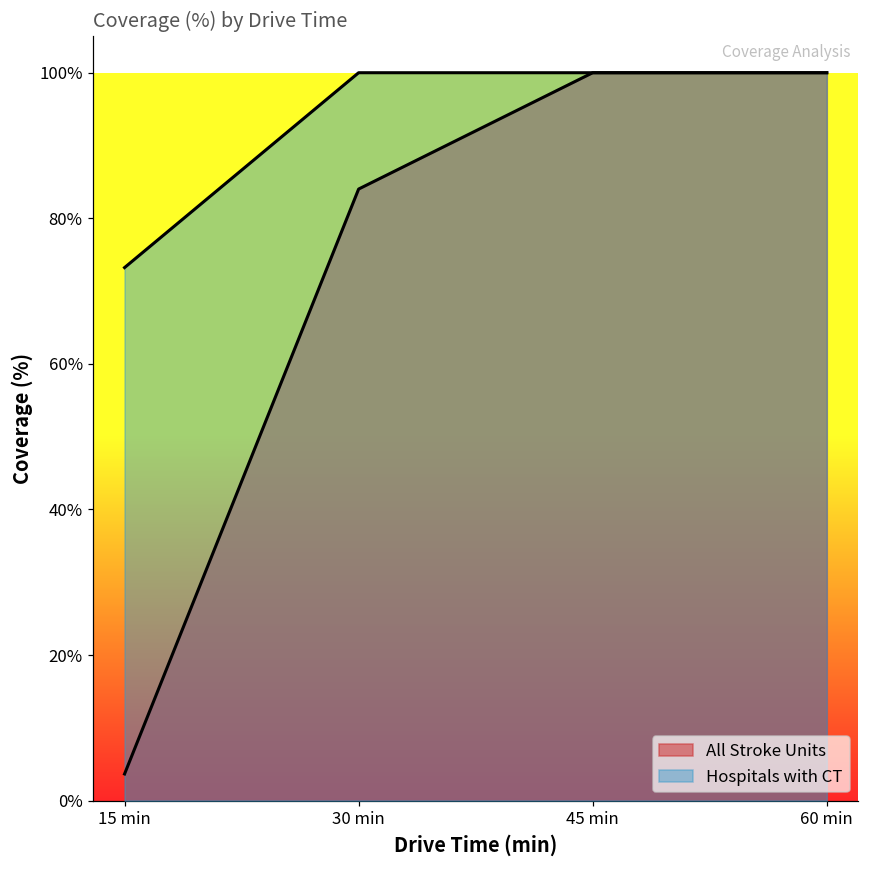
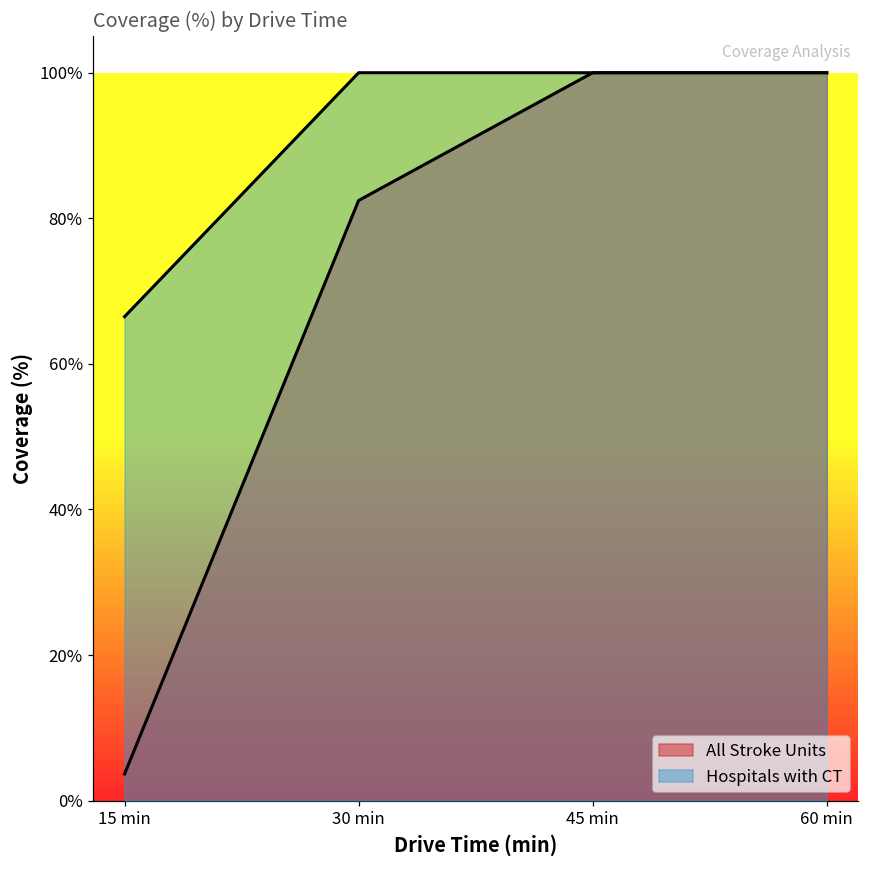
  {
    "All Stroke Units": {
      "15 min": "4%",
-     "30 min": "84%"
+     "30 min": "82%"
    },
    "Hospitals with CT": {
-     "15 min": "73%",
+     "15 min": "66%",
      "30 min": "100%"
    }
  }
